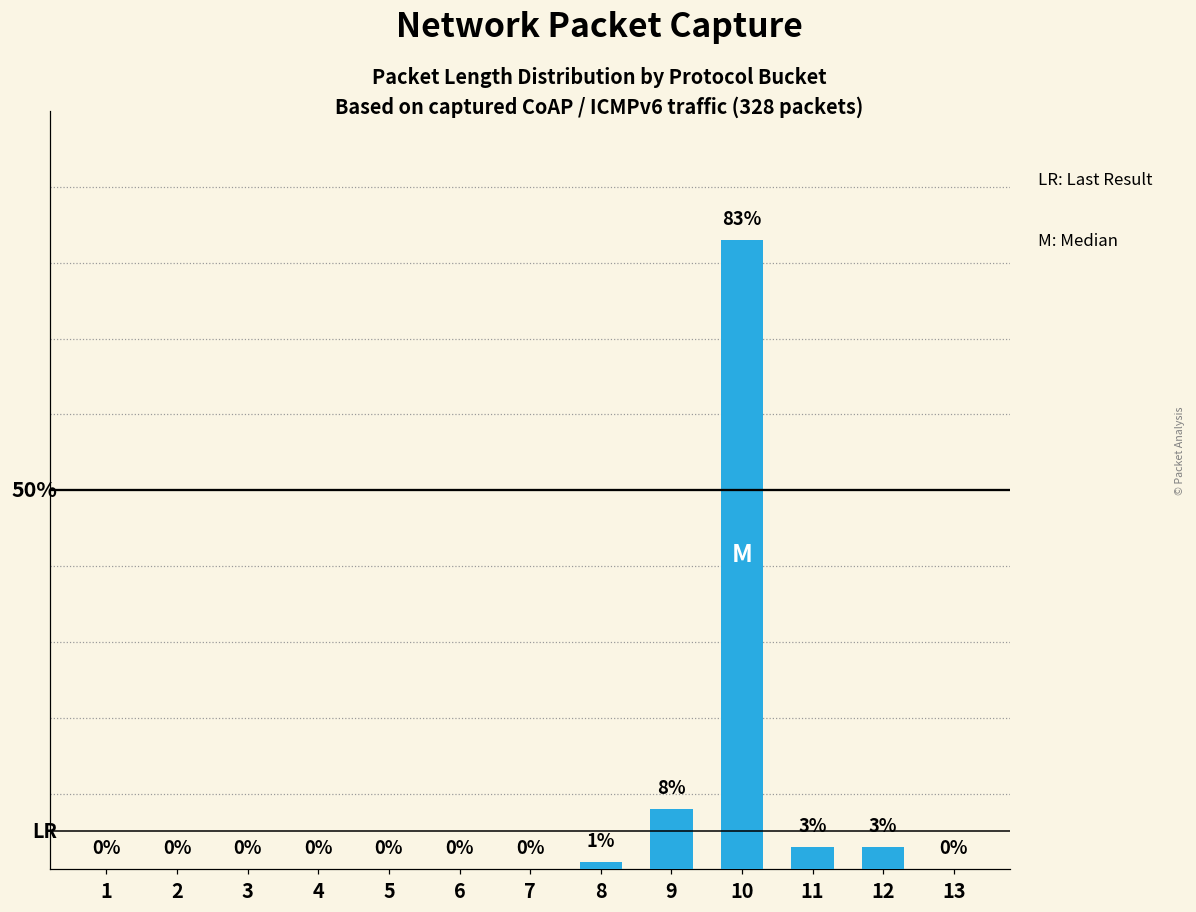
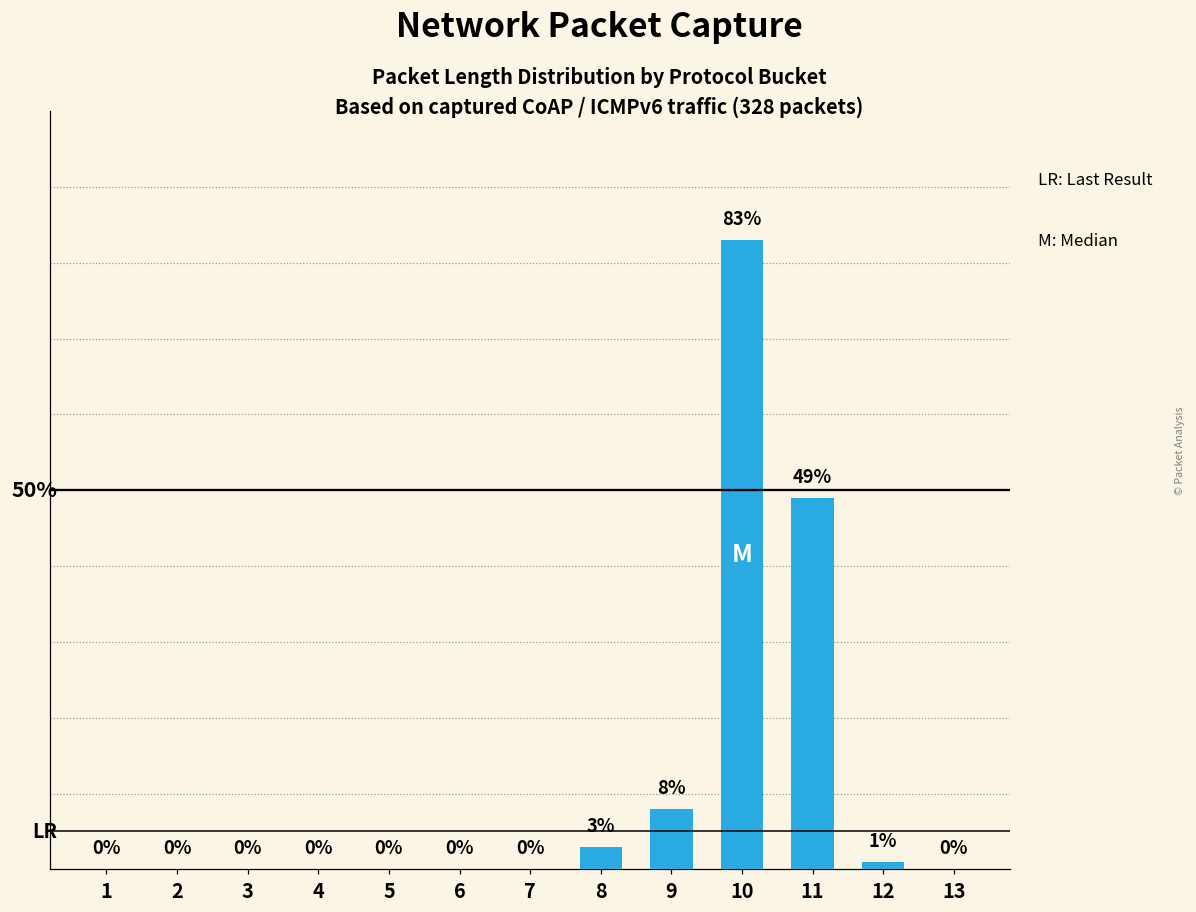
  {
    "1": "0%",
    "2": "0%",
    "3": "0%",
    "4": "0%",
    "5": "0%",
    "6": "0%",
    "7": "0%",
-   "8": "1%",
+   "8": "3%",
    "9": "8%",
    "10": "83%",
-   "11": "3%",
-   "12": "3%",
+   "11": "49%",
+   "12": "1%",
    "13": "0%"
  }
